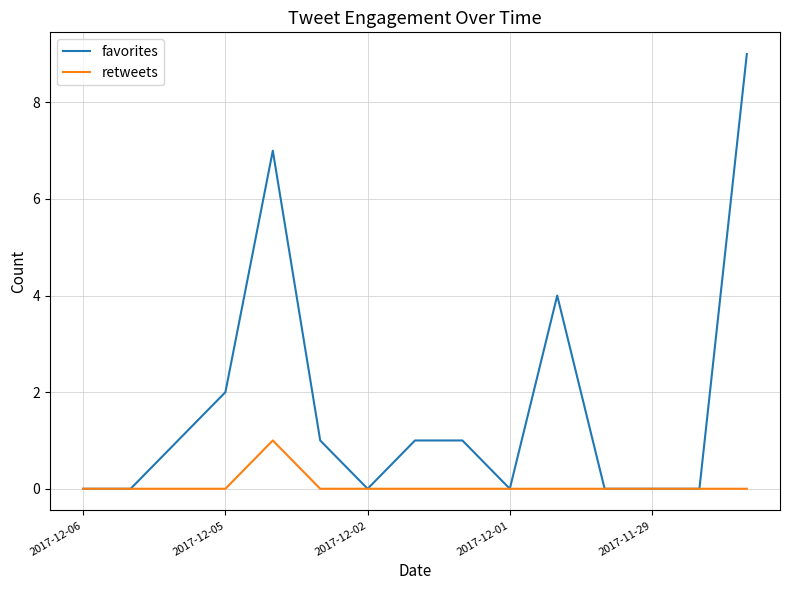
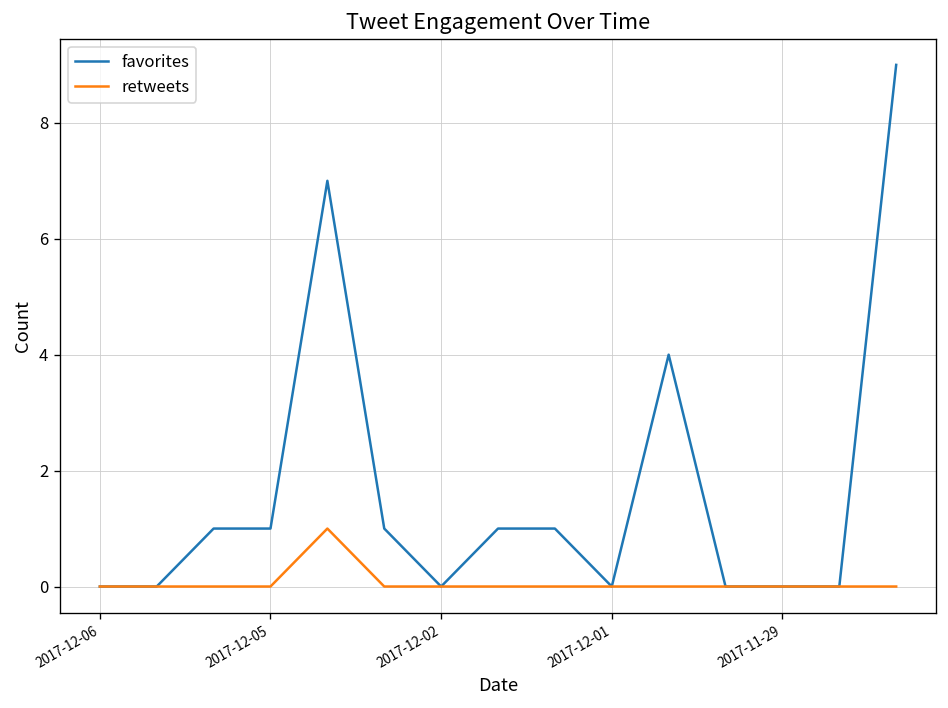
  {
    "favorites": {
-     "2017-12-05": 2
+     "2017-12-05": 1
    },
    "retweets": {
      "2017-12-05": 0
    }
  }
